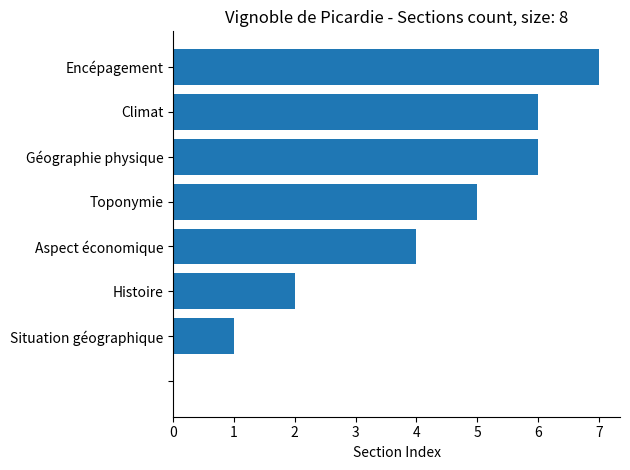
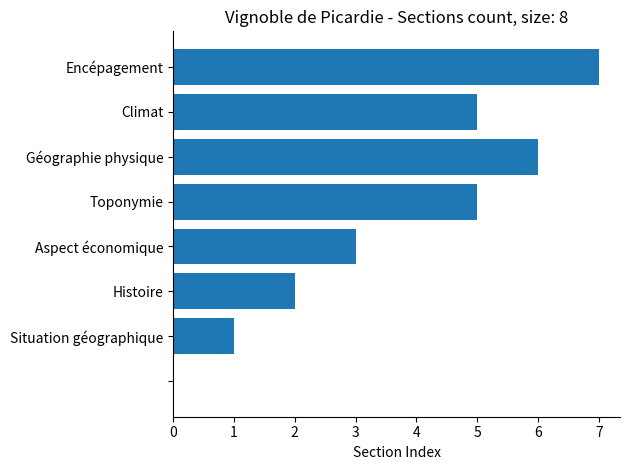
  {
    "Encépagement": 7,
-   "Climat": 6,
+   "Climat": 5,
    "Géographie physique": 6,
    "Toponymie": 5,
-   "Aspect économique": 4,
+   "Aspect économique": 3,
    "Histoire": 2,
    "Situation géographique": 1
  }
